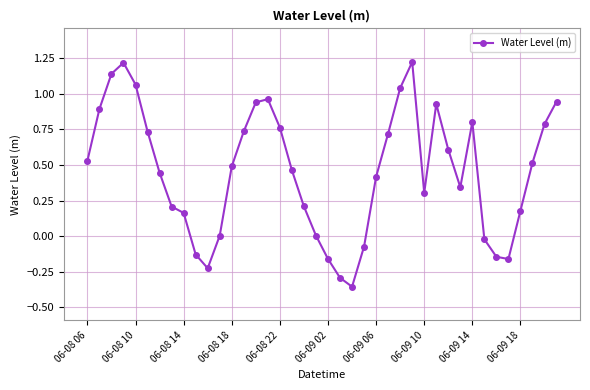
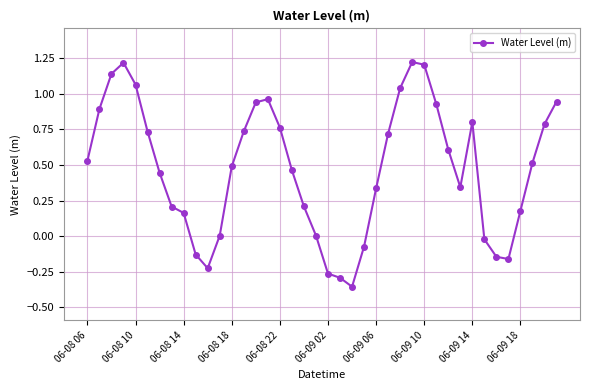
  {
    "06-08 06": 0.53,
    "06-08 10": 1.07,
    "06-08 14": 0.16,
    "06-08 18": 0.49,
    "06-08 22": 0.76,
-   "06-09 02": -0.16,
-   "06-09 06": 0.42,
-   "06-09 10": 0.30,
+   "06-09 02": -0.26,
+   "06-09 06": 0.33,
+   "06-09 10": 1.20,
    "06-09 14": 0.80,
    "06-09 18": 0.18
  }
